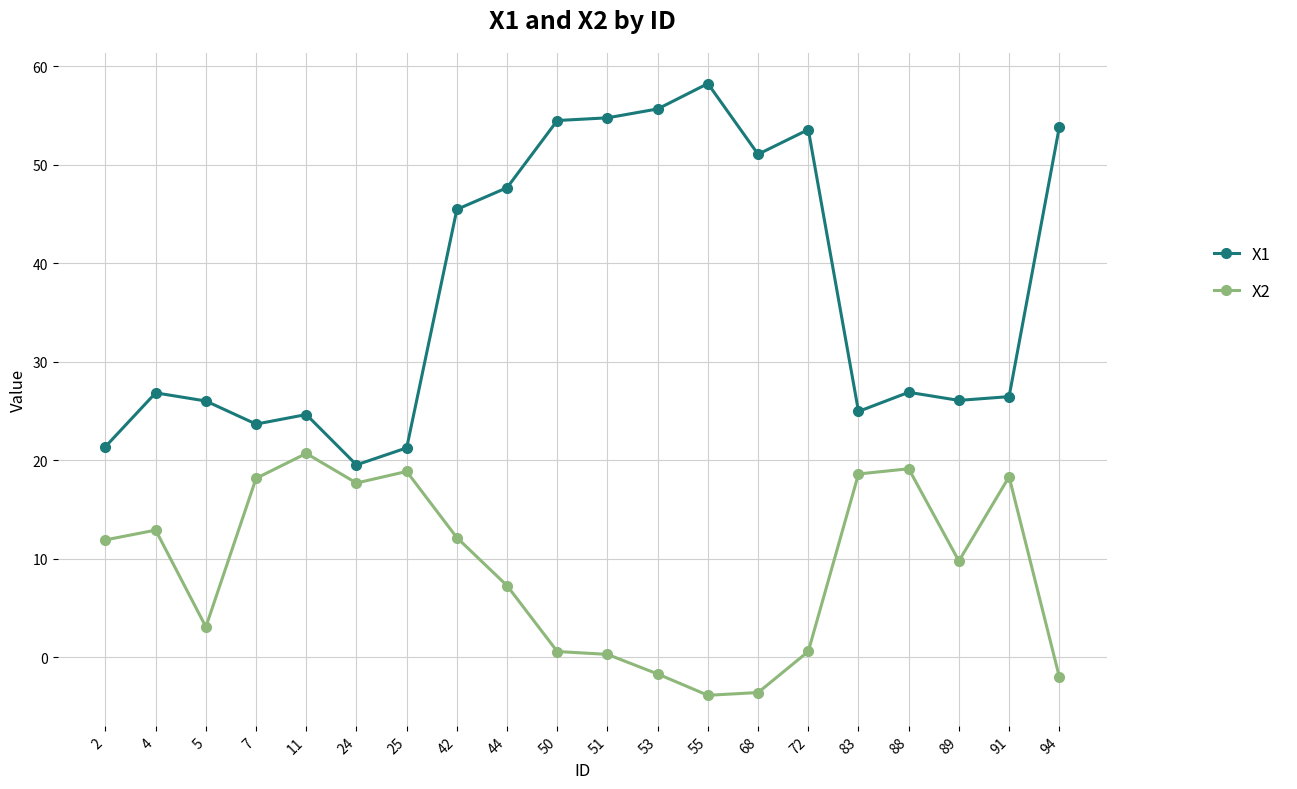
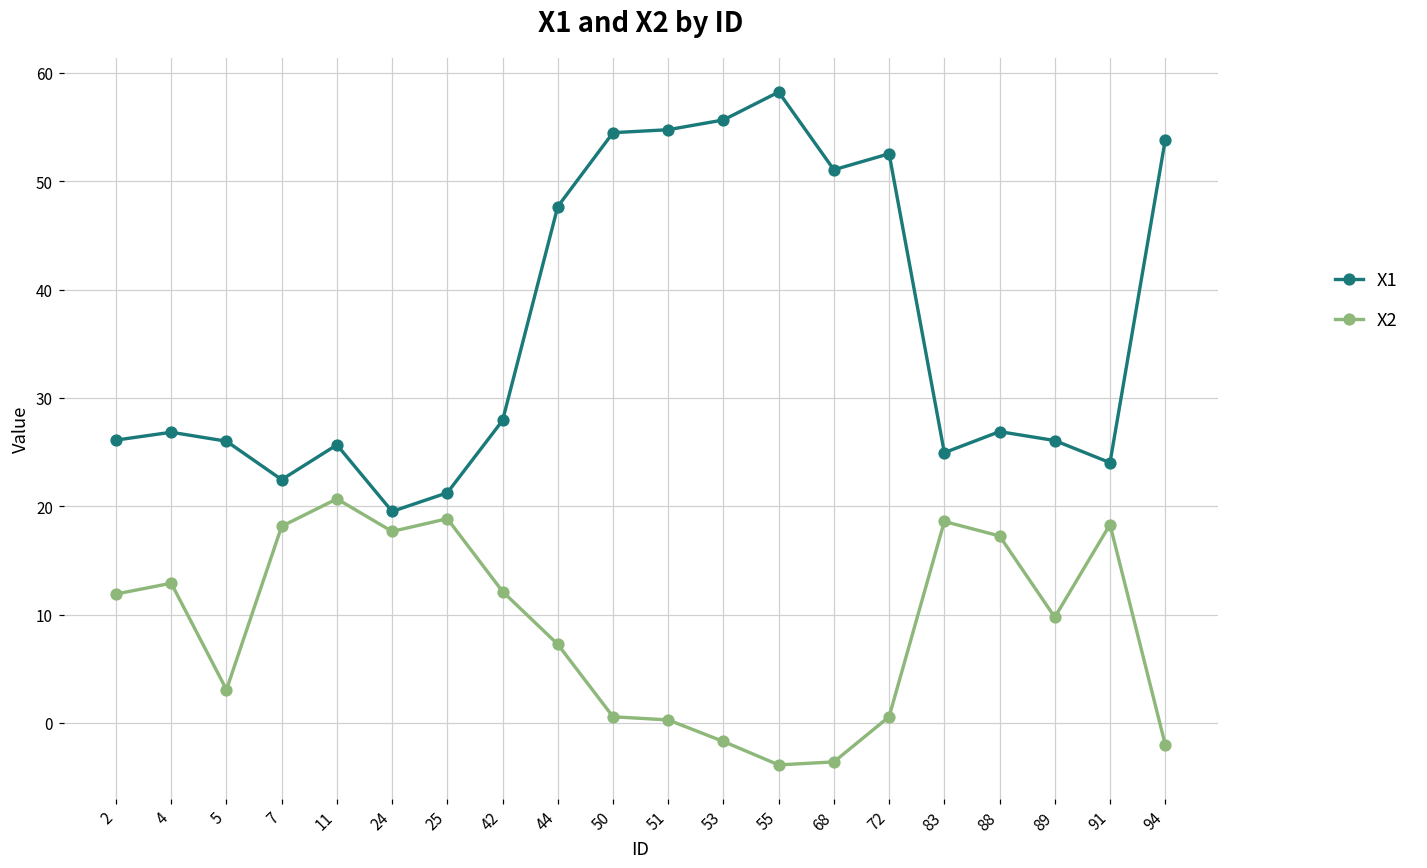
  {
    "X1": {
-     "2": 21,
+     "2": 26,
      "4": 27,
      "5": 26,
-     "7": 24,
-     "11": 25,
+     "7": 22,
+     "11": 26,
      "24": 20,
      "25": 21,
-     "42": 45,
+     "42": 28,
      "44": 48,
      "50": 54,
      "51": 55,
      "53": 56,
      "55": 58,
      "68": 51,
-     "72": 54,
+     "72": 53,
      "83": 25,
      "88": 27,
      "89": 26,
-     "91": 26,
+     "91": 24,
      "94": 54
    },
    "X2": {
      "2": 12,
      "4": 13,
      "5": 3,
      "7": 18,
      "11": 21,
      "24": 18,
      "25": 19,
      "42": 12,
      "44": 7,
      "50": 1,
      "51": 0,
      "53": -2,
      "55": -4,
      "68": -4,
      "72": 1,
      "83": 19,
-     "88": 19,
+     "88": 17,
      "89": 10,
      "91": 18,
      "94": -2
    }
  }
